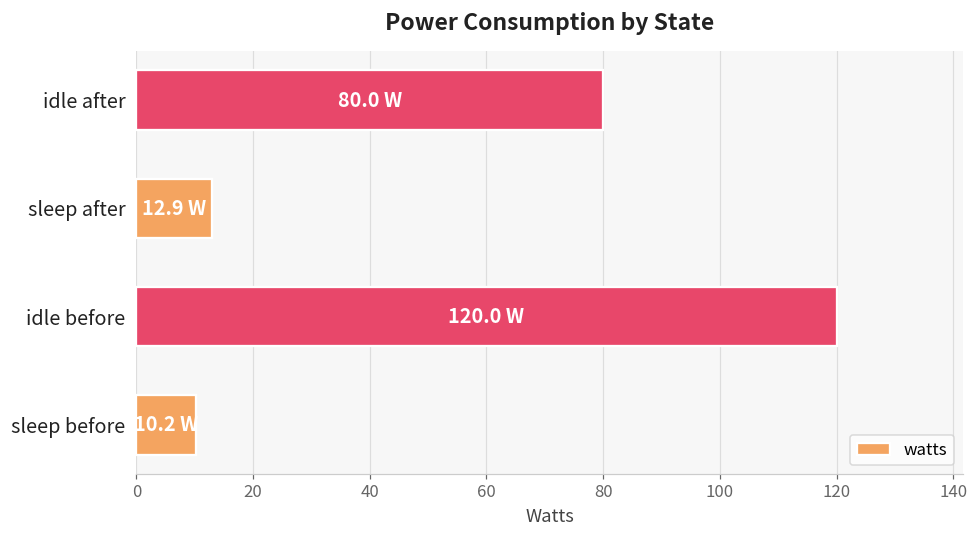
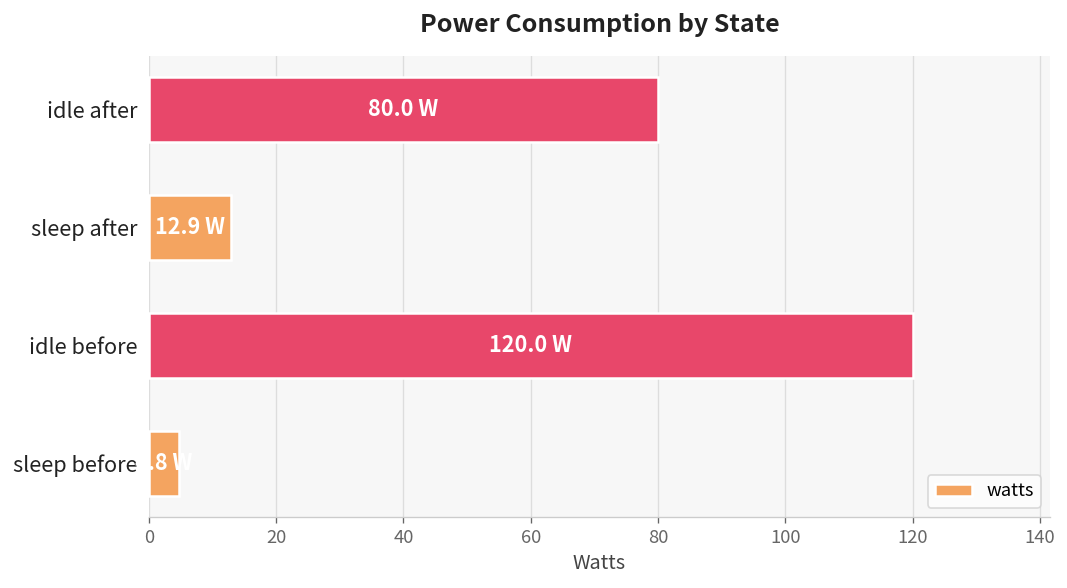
  {
-   "sleep before": 10
+   "sleep before": 5
  }
